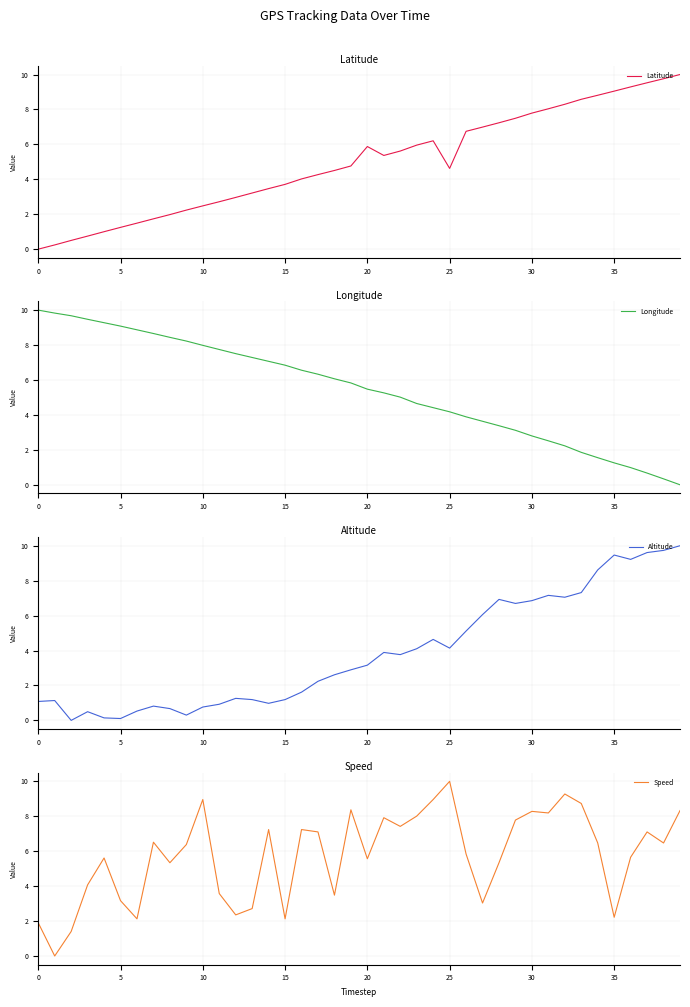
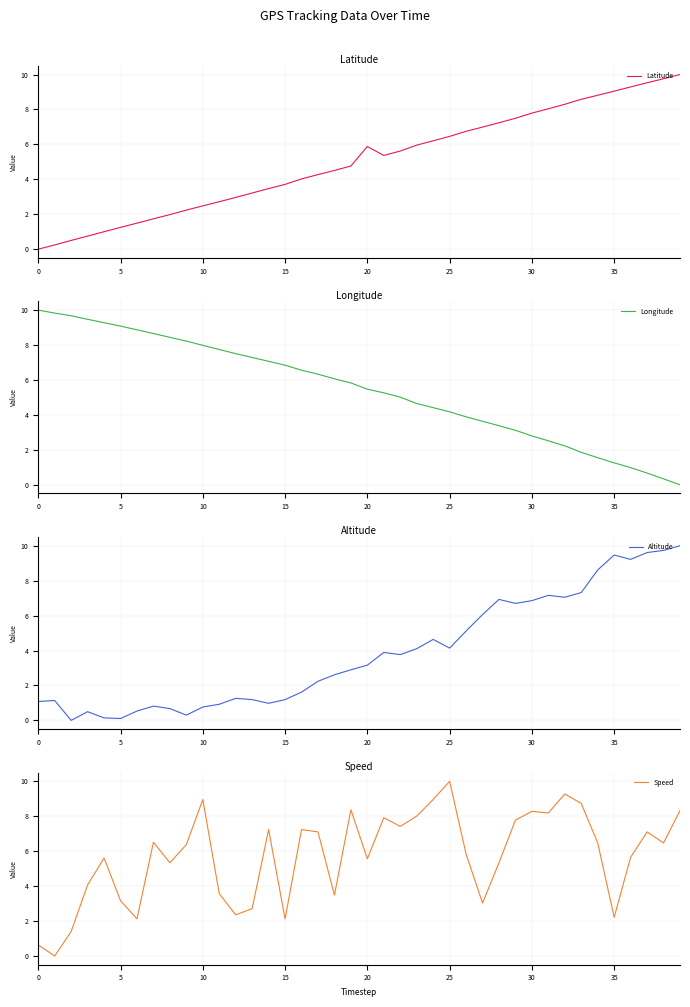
  {
    "Latitude": {
      "0": 0.0,
      "5": 1.2,
      "10": 2.5,
      "15": 3.7,
      "20": 5.9,
-     "25": 4.6,
+     "25": 6.5,
      "30": 7.8,
      "35": 9.0
    },
    "Longitude": {
      "0": 10.0,
      "5": 9.1,
      "10": 8.0,
      "15": 6.8,
      "20": 5.5,
      "25": 4.2,
      "30": 2.8,
      "35": 1.3
    },
    "Altitude": {
      "0": 1.1,
      "5": 0.1,
      "10": 0.8,
      "15": 1.2,
      "20": 3.2,
      "25": 4.1,
      "30": 6.9,
      "35": 9.5
    },
    "Speed": {
-     "0": 1.9,
+     "0": 0.6,
      "5": 3.2,
      "10": 9.0,
      "15": 2.1,
      "20": 5.6,
      "25": 10.0,
      "30": 8.3,
      "35": 2.2
    }
  }
